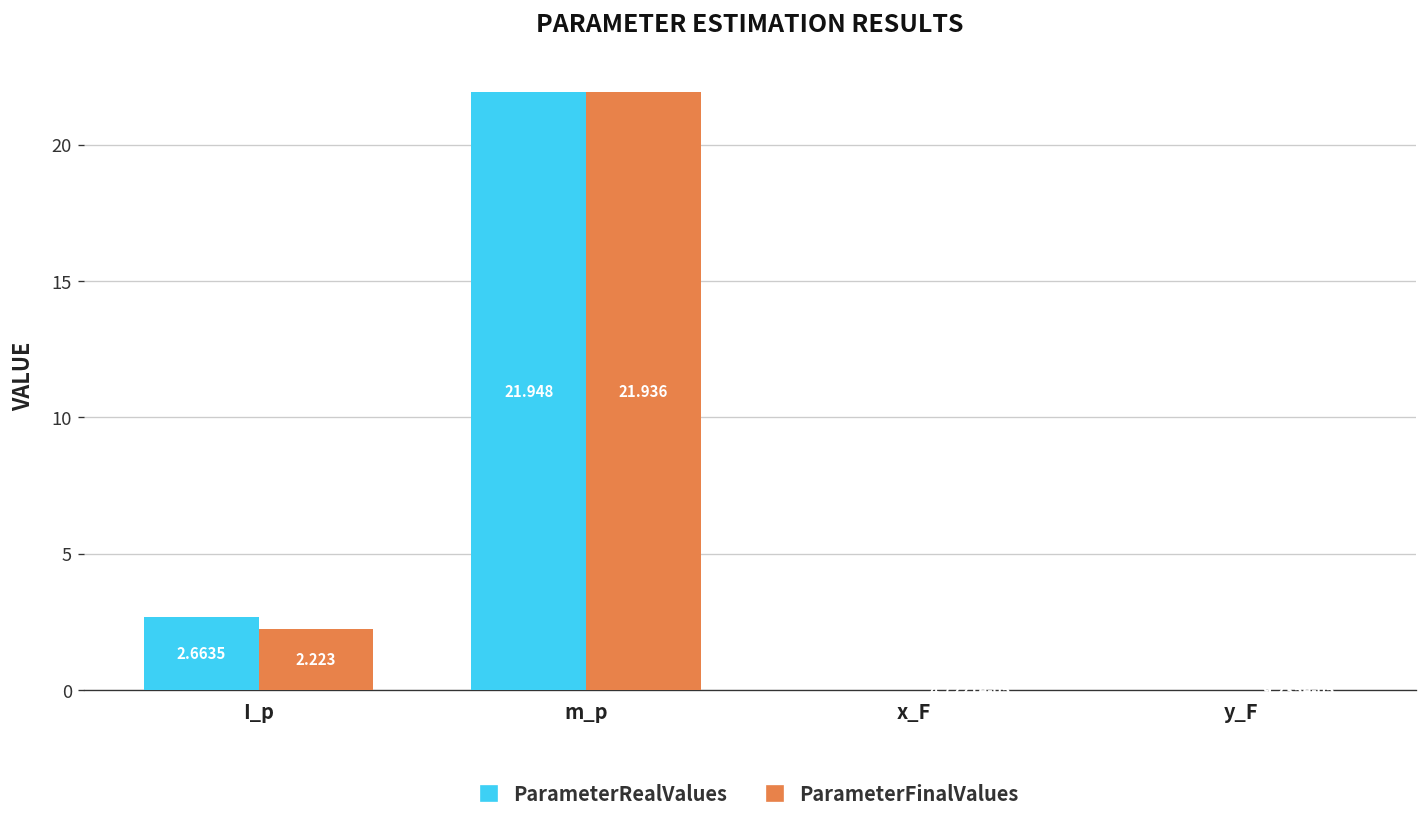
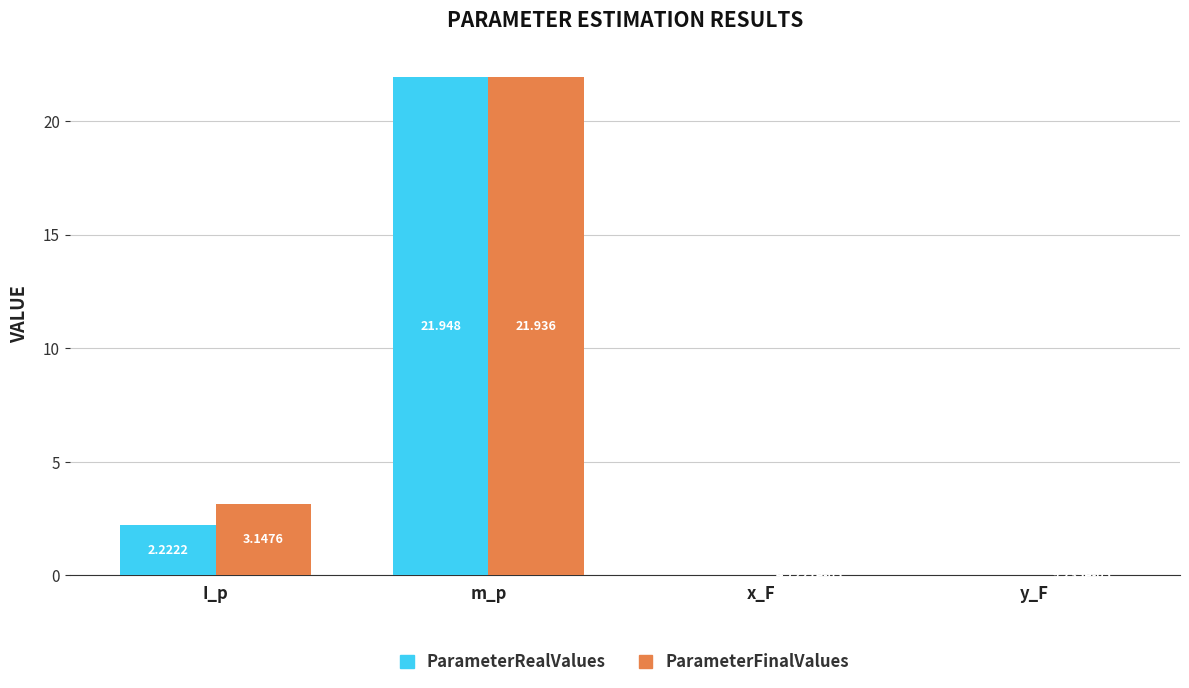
  {
    "ParameterRealValues": {
-     "I_p": 2.6635,
+     "I_p": 2.2222,
      "m_p": 21.948
    },
    "ParameterFinalValues": {
-     "I_p": 2.223,
+     "I_p": 3.1476,
      "m_p": 21.936
    }
  }
